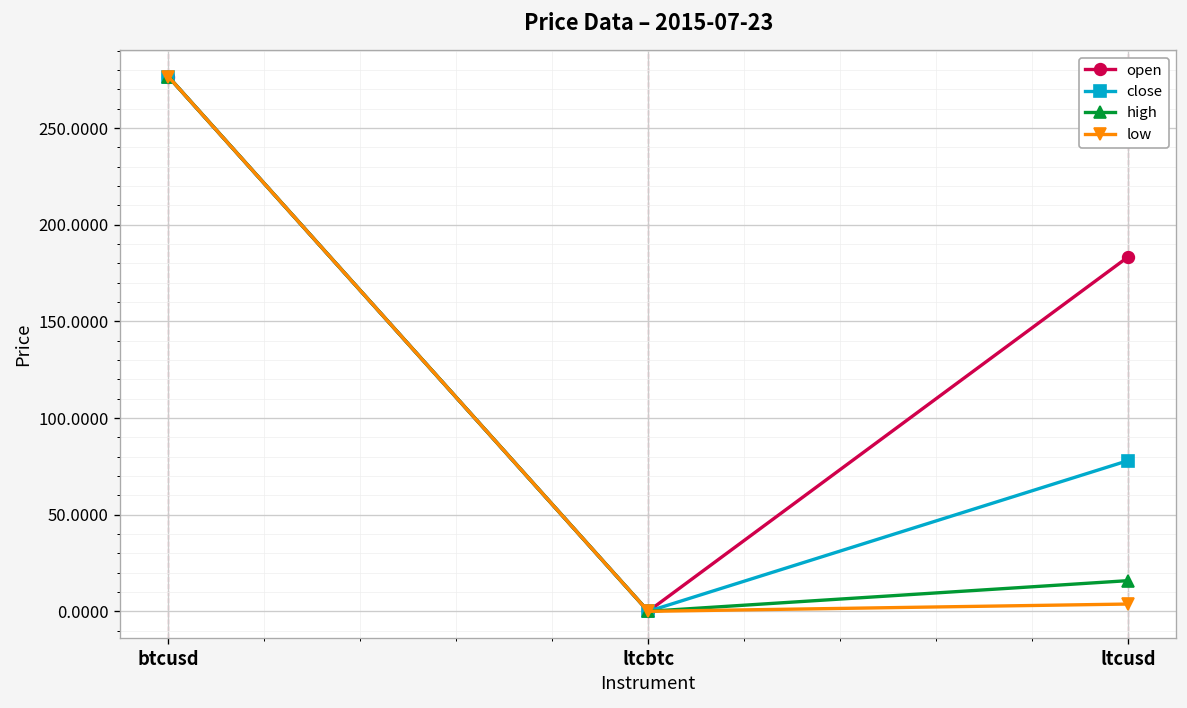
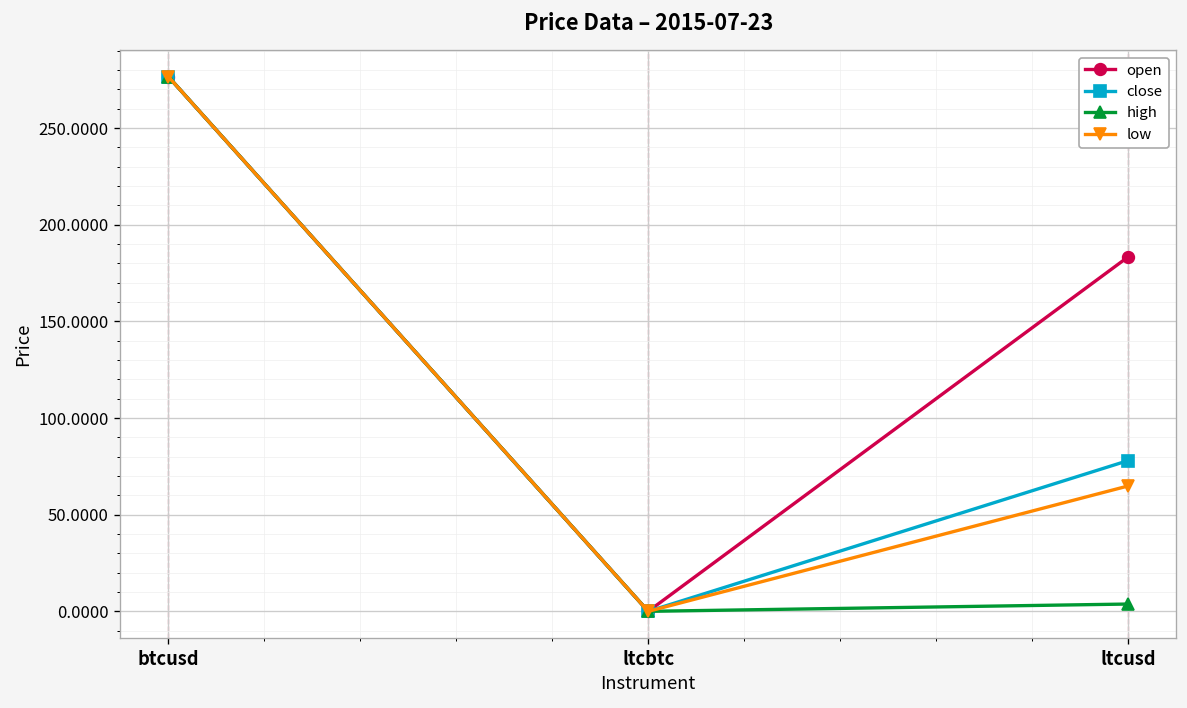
  {
    "open": {
      "ltcusd": 183
    },
    "close": {
      "ltcusd": 78
    },
    "high": {
-     "ltcusd": 16
+     "ltcusd": 4
    },
    "low": {
-     "ltcusd": 4
+     "ltcusd": 65
    }
  }
